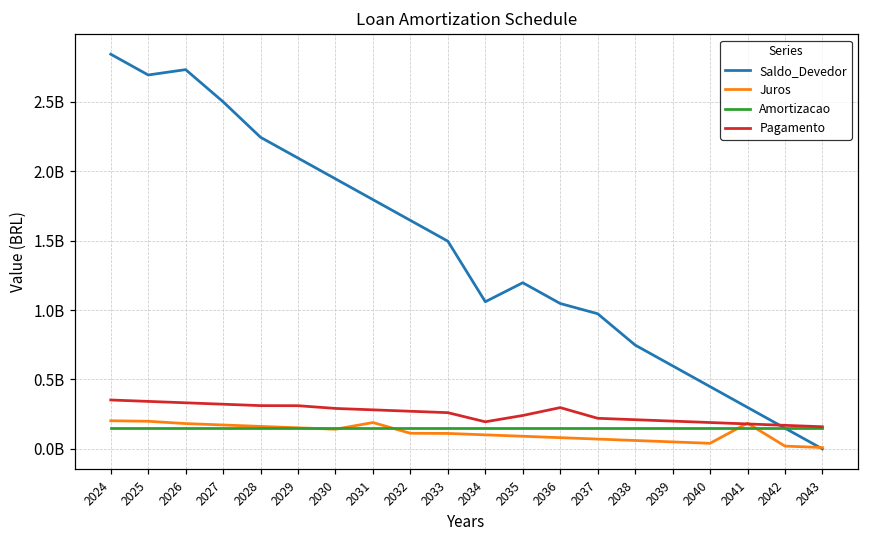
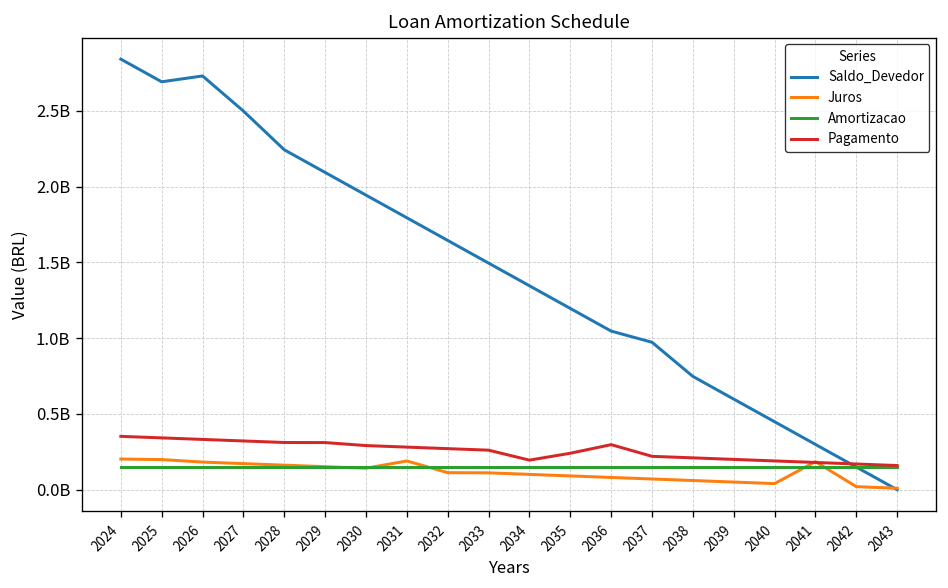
  {
    "Saldo_Devedor": {
      "2024": 2840000000,
      "2025": 2690000000,
      "2026": 2730000000,
      "2027": 2500000000,
      "2028": 2240000000,
      "2029": 2090000000,
      "2030": 1940000000,
      "2031": 1800000000,
      "2032": 1650000000,
      "2033": 1500000000,
-     "2034": 1060000000,
+     "2034": 1350000000,
      "2035": 1200000000,
      "2036": 1050000000,
      "2037": 970000000,
      "2038": 750000000,
      "2039": 600000000,
      "2040": 450000000,
      "2041": 300000000
    },
    "Juros": {
      "2024": 200000000,
      "2025": 200000000,
      "2026": 180000000,
      "2027": 170000000,
      "2031": 190000000,
      "2032": 110000000,
      "2033": 110000000,
      "2034": 100000000,
      "2035": 90000000,
      "2036": 80000000,
      "2037": 70000000,
      "2038": 60000000,
      "2039": 50000000,
      "2040": 40000000,
      "2042": 20000000
    },
    "Amortizacao": {
      "2024": 150000000,
      "2025": 150000000,
      "2026": 150000000,
      "2027": 150000000,
      "2031": 150000000,
      "2032": 150000000,
      "2033": 150000000,
      "2034": 150000000,
      "2035": 150000000,
      "2036": 150000000,
      "2037": 150000000,
      "2038": 150000000,
      "2039": 150000000,
      "2040": 150000000,
      "2041": 150000000
    },
    "Pagamento": {
      "2024": 350000000,
      "2025": 340000000,
      "2026": 330000000,
      "2027": 320000000,
      "2028": 310000000,
      "2029": 310000000,
      "2030": 290000000,
      "2031": 280000000,
      "2032": 270000000,
      "2033": 260000000,
      "2034": 200000000,
      "2035": 240000000,
      "2036": 300000000,
      "2037": 220000000,
      "2038": 210000000,
      "2039": 200000000,
      "2040": 190000000
    }
  }
